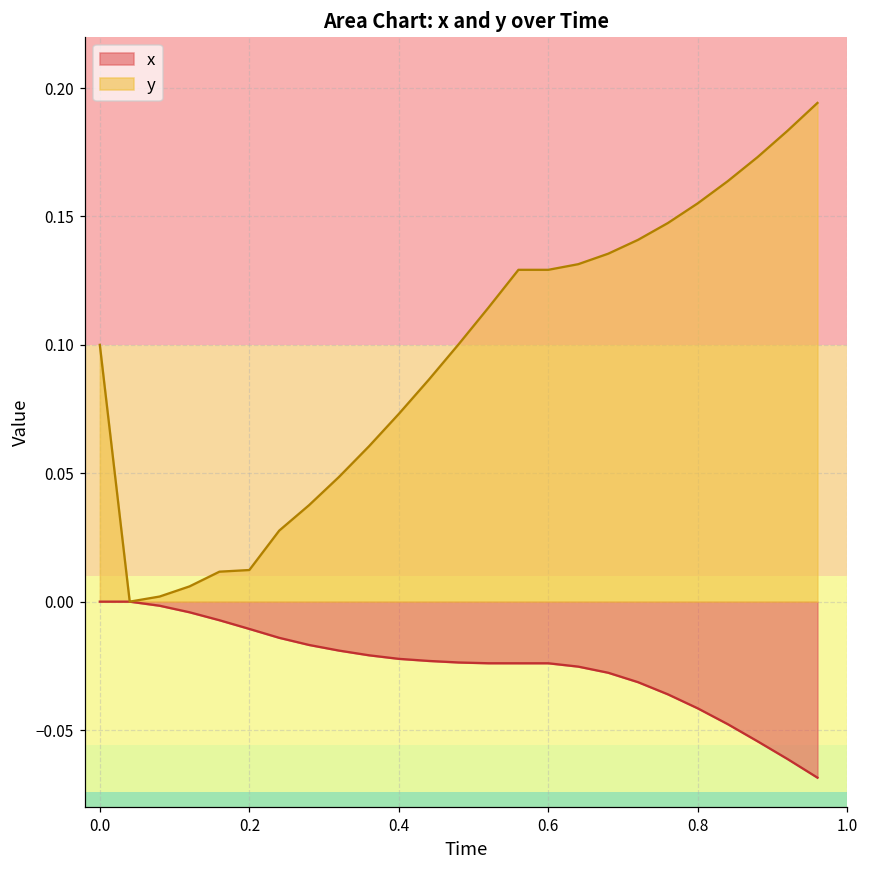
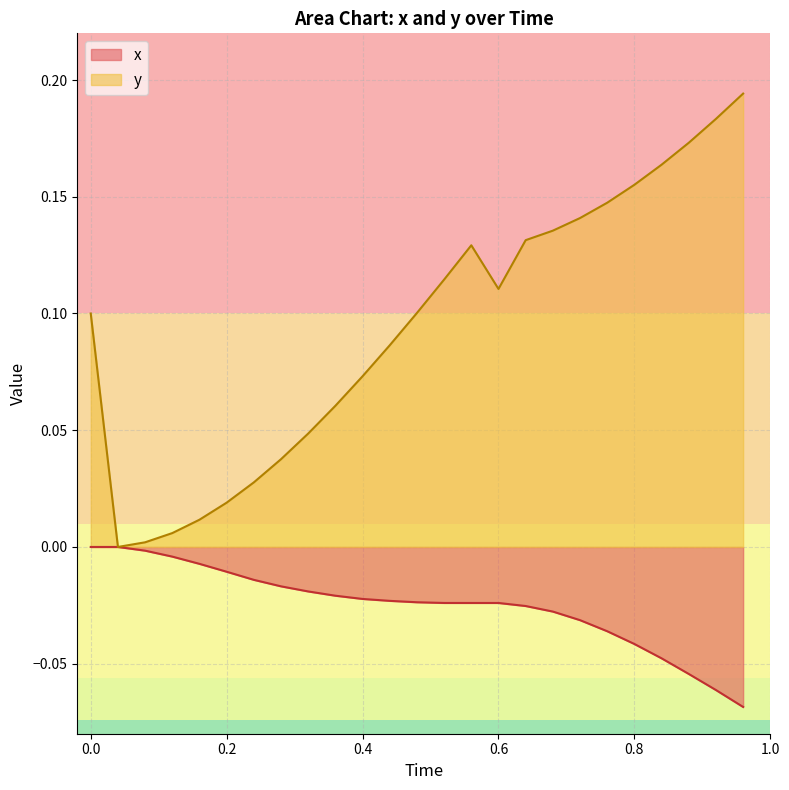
  {
    "y": {
      "0.0": 0.100,
-     "0.2": 0.012,
+     "0.2": 0.019,
      "0.4": 0.073,
-     "0.6": 0.129,
+     "0.6": 0.111,
      "0.8": 0.155
    }
  }
